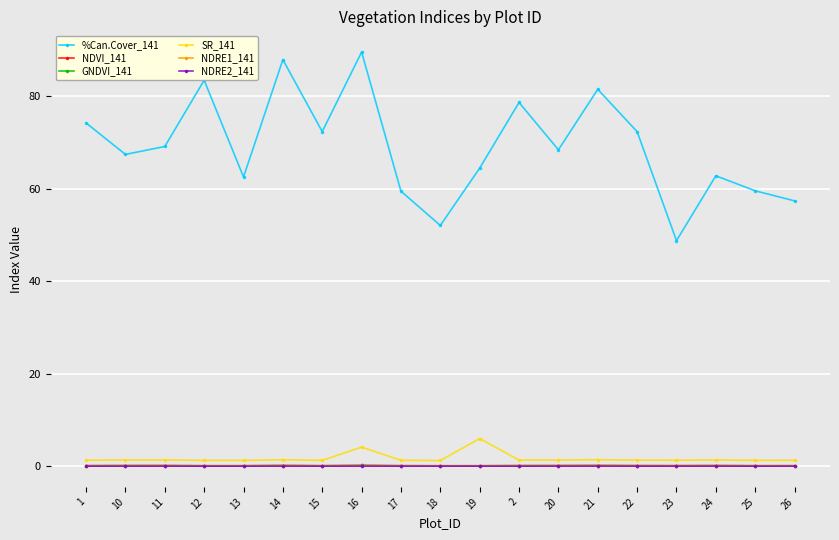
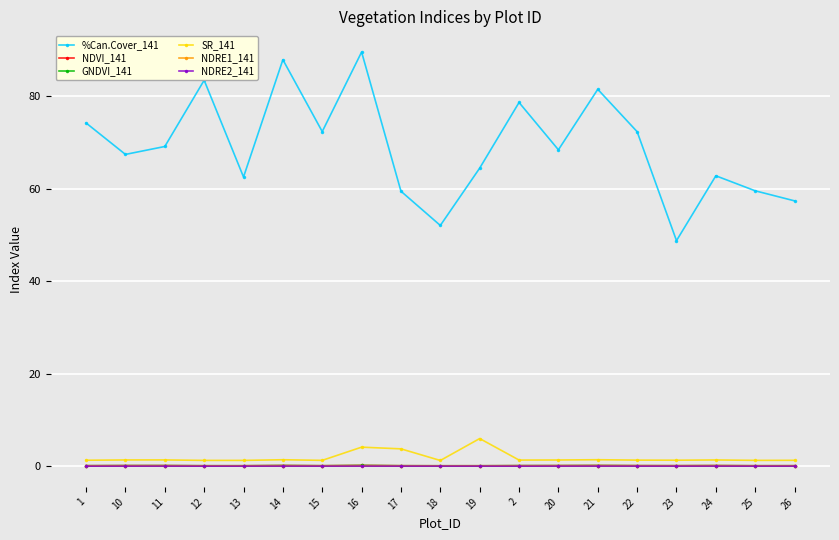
  {
    "%Can.Cover_141": {
      "1": 74,
      "10": 67,
      "11": 69,
      "12": 84,
      "13": 63,
      "14": 88,
      "15": 72,
      "16": 90,
      "17": 60,
      "18": 52,
      "19": 64,
      "2": 79,
      "20": 68,
      "21": 82,
      "22": 72,
      "23": 49,
      "24": 63,
      "25": 60,
      "26": 57
    },
    "SR_141": {
      "1": 1,
      "10": 1,
      "11": 1,
      "12": 1,
      "13": 1,
      "14": 1,
      "15": 1,
      "16": 4,
-     "17": 1,
+     "17": 4,
      "18": 1,
      "19": 6,
      "2": 1,
      "20": 1,
      "21": 1,
      "22": 1,
      "23": 1,
      "24": 1,
      "25": 1,
      "26": 1
    }
  }
